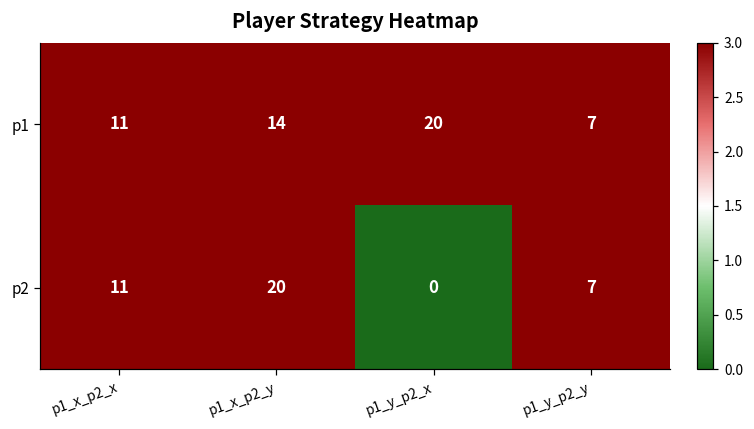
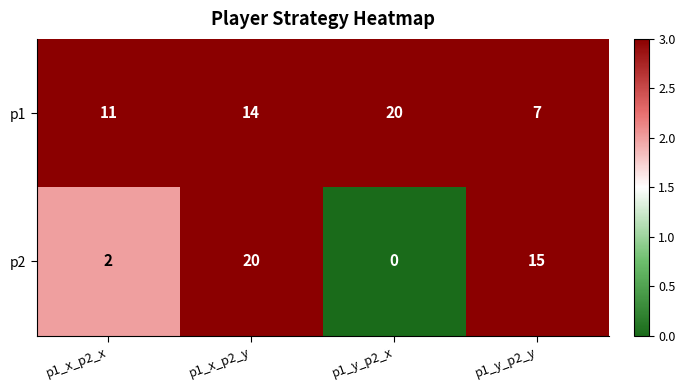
  {
    "p1": {
      "p1_x_p2_x": 11,
      "p1_x_p2_y": 14,
      "p1_y_p2_x": 20,
      "p1_y_p2_y": 7
    },
    "p2": {
-     "p1_x_p2_x": 11,
+     "p1_x_p2_x": 2,
      "p1_x_p2_y": 20,
      "p1_y_p2_x": 0,
-     "p1_y_p2_y": 7
+     "p1_y_p2_y": 15
    }
  }
